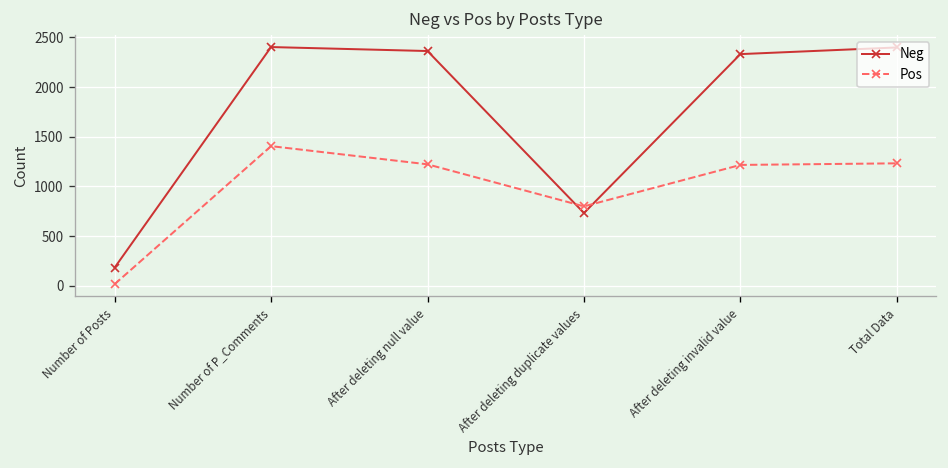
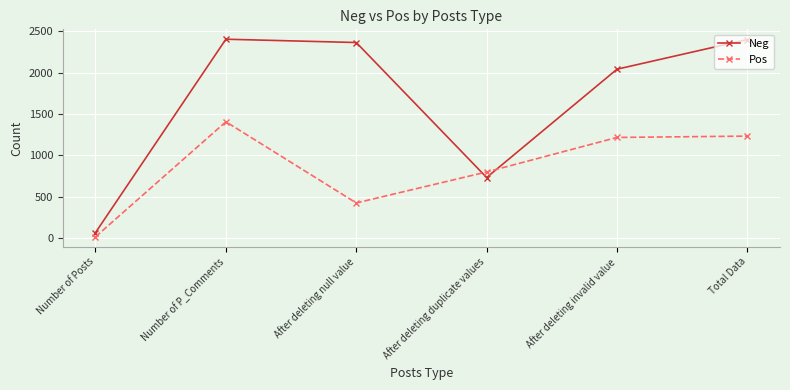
  {
    "Neg": {
-     "Number of Posts": 200,
+     "Number of Posts": 100,
      "Number of P_Comments": 2400,
      "After deleting null value": 2400,
      "After deleting duplicate values": 700,
-     "After deleting invalid value": 2300
+     "After deleting invalid value": 2000
    },
    "Pos": {
      "Number of Posts": 0,
      "Number of P_Comments": 1400,
-     "After deleting null value": 1200,
+     "After deleting null value": 400,
      "After deleting duplicate values": 800,
      "After deleting invalid value": 1200,
      "Total Data": 1200
    }
  }
